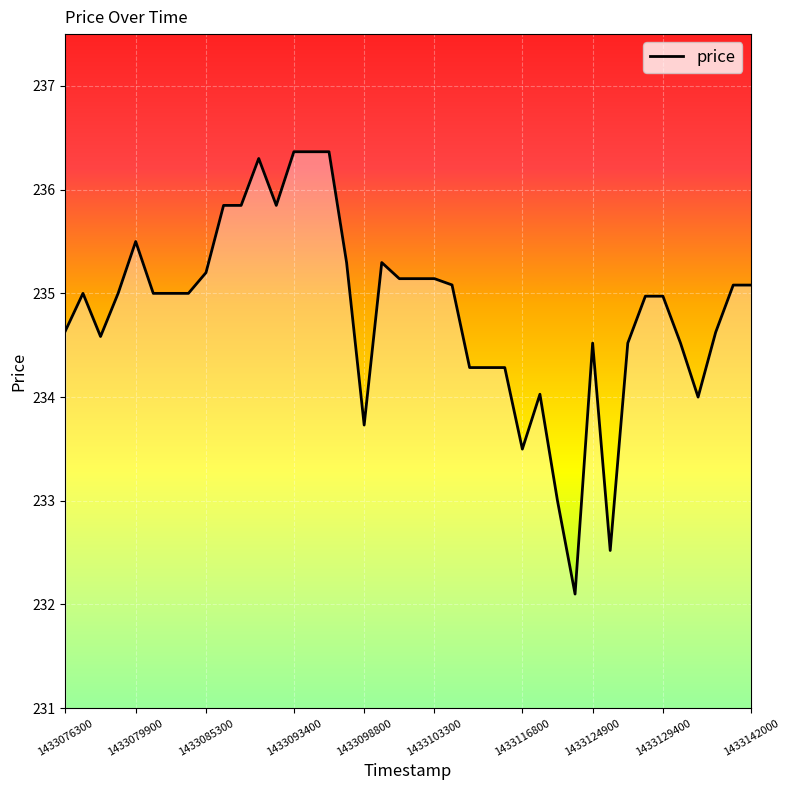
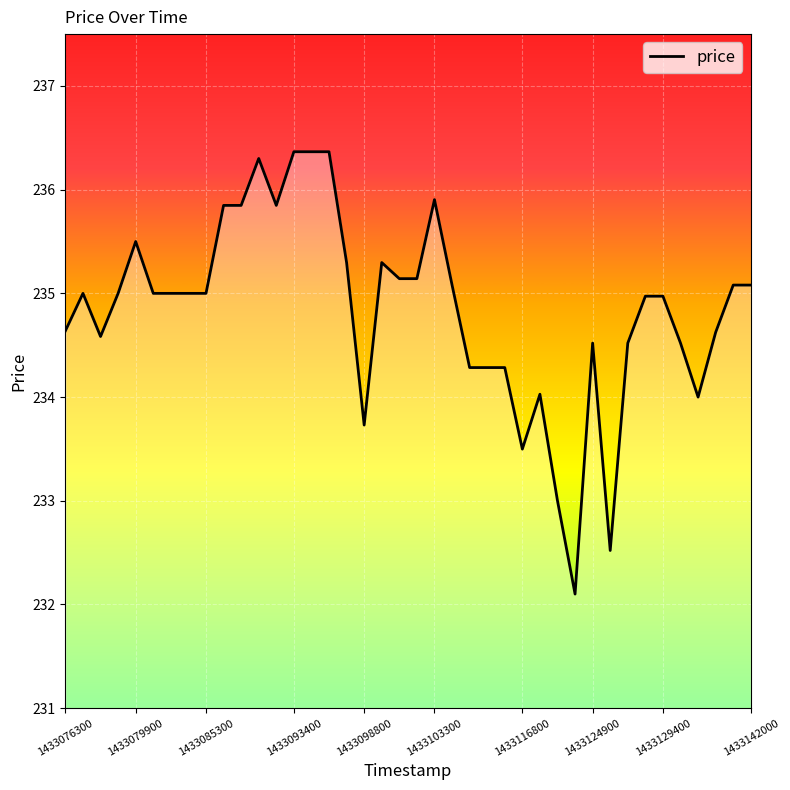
  {
    "1433076300": 234.64,
    "1433079900": 235.50,
-   "1433085300": 235.2,
+   "1433085300": 235.0,
    "1433093400": 236.37,
    "1433098800": 233.73,
-   "1433103300": 235.14,
+   "1433103300": 235.90,
    "1433116800": 233.50,
    "1433124900": 234.52,
    "1433129400": 234.97,
    "1433142000": 235.08
  }
